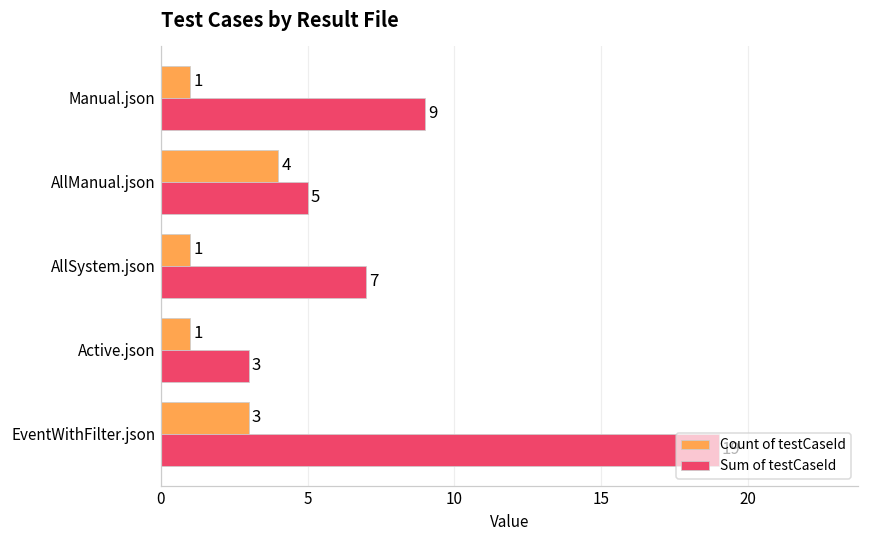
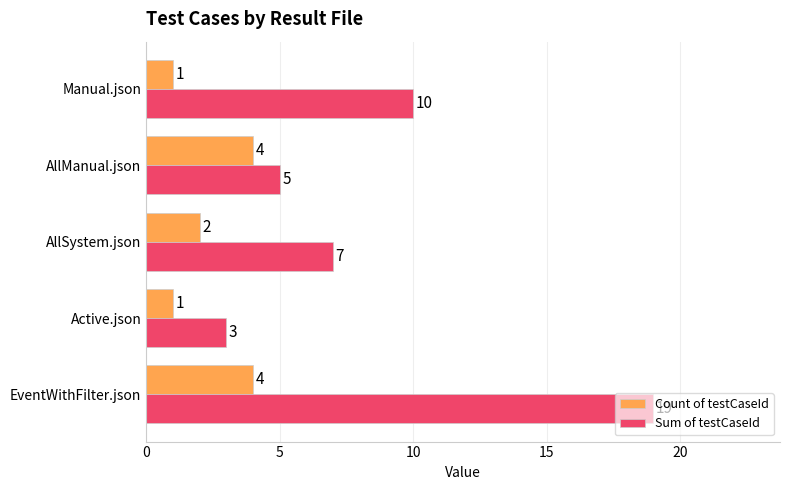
  {
    "Count of testCaseId": {
      "Manual.json": 1,
      "AllManual.json": 4,
-     "AllSystem.json": 1,
+     "AllSystem.json": 2,
      "Active.json": 1,
-     "EventWithFilter.json": 3
+     "EventWithFilter.json": 4
    },
    "Sum of testCaseId": {
-     "Manual.json": 9,
+     "Manual.json": 10,
      "AllManual.json": 5,
      "AllSystem.json": 7,
      "Active.json": 3
    }
  }
